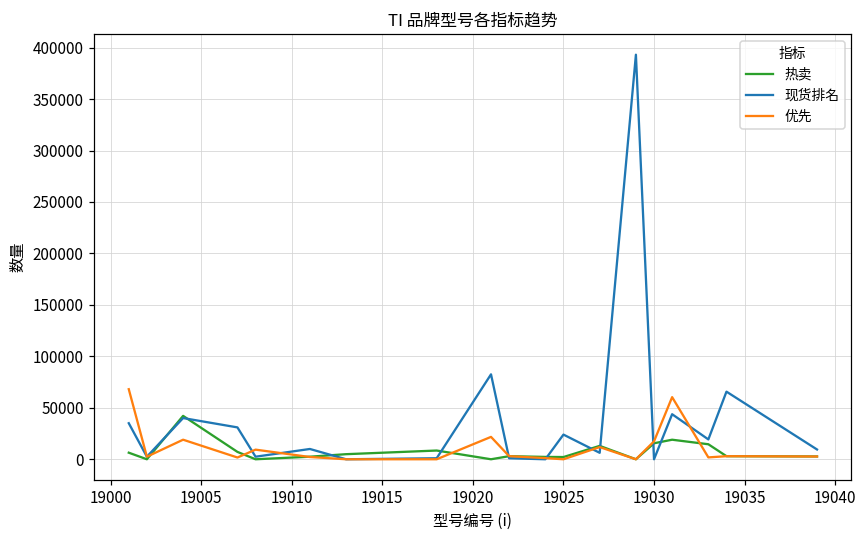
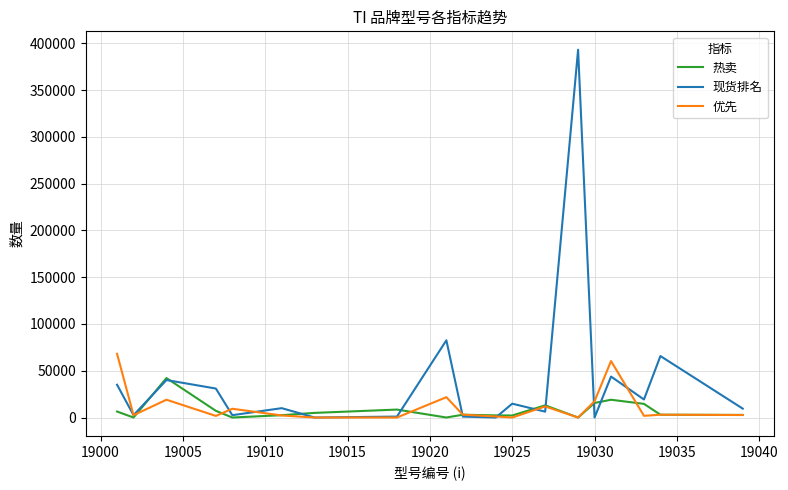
  {
    "现货排名": {
-     "19025": 20000,
+     "19025": 10000,
      "19030": 0
    }
  }
